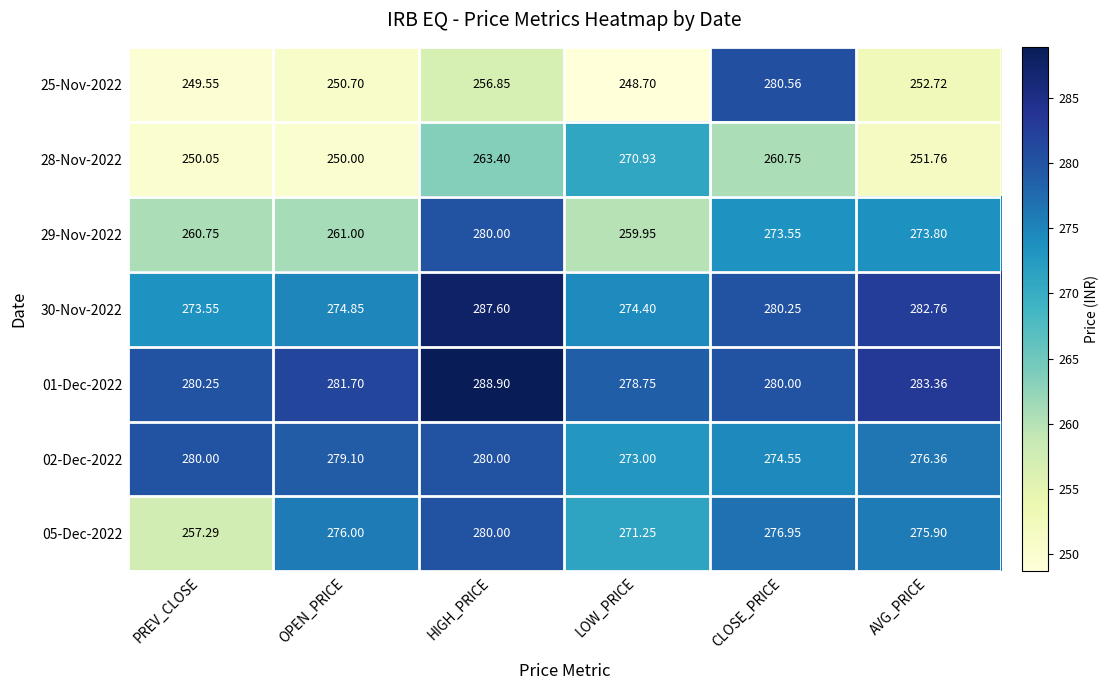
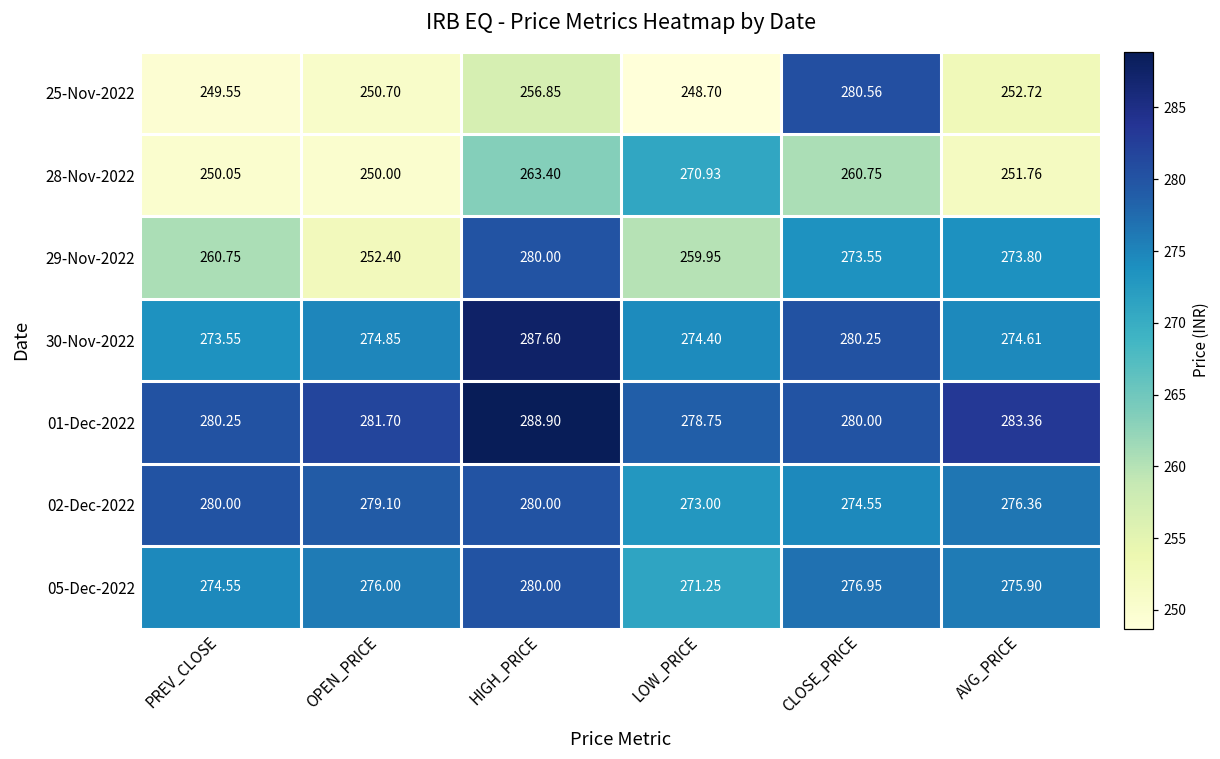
  {
    "25-Nov-2022": {
      "PREV_CLOSE": 249.55,
      "OPEN_PRICE": 250.70,
      "HIGH_PRICE": 256.85,
      "LOW_PRICE": 248.70,
      "CLOSE_PRICE": 280.56,
      "AVG_PRICE": 252.72
    },
    "28-Nov-2022": {
      "PREV_CLOSE": 250.05,
      "OPEN_PRICE": 250.00,
      "HIGH_PRICE": 263.40,
      "LOW_PRICE": 270.93,
      "CLOSE_PRICE": 260.75,
      "AVG_PRICE": 251.76
    },
    "29-Nov-2022": {
      "PREV_CLOSE": 260.75,
-     "OPEN_PRICE": 261.00,
+     "OPEN_PRICE": 252.40,
      "HIGH_PRICE": 280.00,
      "LOW_PRICE": 259.95,
      "CLOSE_PRICE": 273.55,
      "AVG_PRICE": 273.80
    },
    "30-Nov-2022": {
      "PREV_CLOSE": 273.55,
      "OPEN_PRICE": 274.85,
      "HIGH_PRICE": 287.60,
      "LOW_PRICE": 274.40,
      "CLOSE_PRICE": 280.25,
-     "AVG_PRICE": 282.76
+     "AVG_PRICE": 274.61
    },
    "01-Dec-2022": {
      "PREV_CLOSE": 280.25,
      "OPEN_PRICE": 281.70,
      "HIGH_PRICE": 288.90,
      "LOW_PRICE": 278.75,
      "CLOSE_PRICE": 280.00,
      "AVG_PRICE": 283.36
    },
    "02-Dec-2022": {
      "PREV_CLOSE": 280.00,
      "OPEN_PRICE": 279.10,
      "HIGH_PRICE": 280.00,
      "LOW_PRICE": 273.00,
      "CLOSE_PRICE": 274.55,
      "AVG_PRICE": 276.36
    },
    "05-Dec-2022": {
-     "PREV_CLOSE": 257.29,
+     "PREV_CLOSE": 274.55,
      "OPEN_PRICE": 276.00,
      "HIGH_PRICE": 280.00,
      "LOW_PRICE": 271.25,
      "CLOSE_PRICE": 276.95,
      "AVG_PRICE": 275.90
    }
  }
